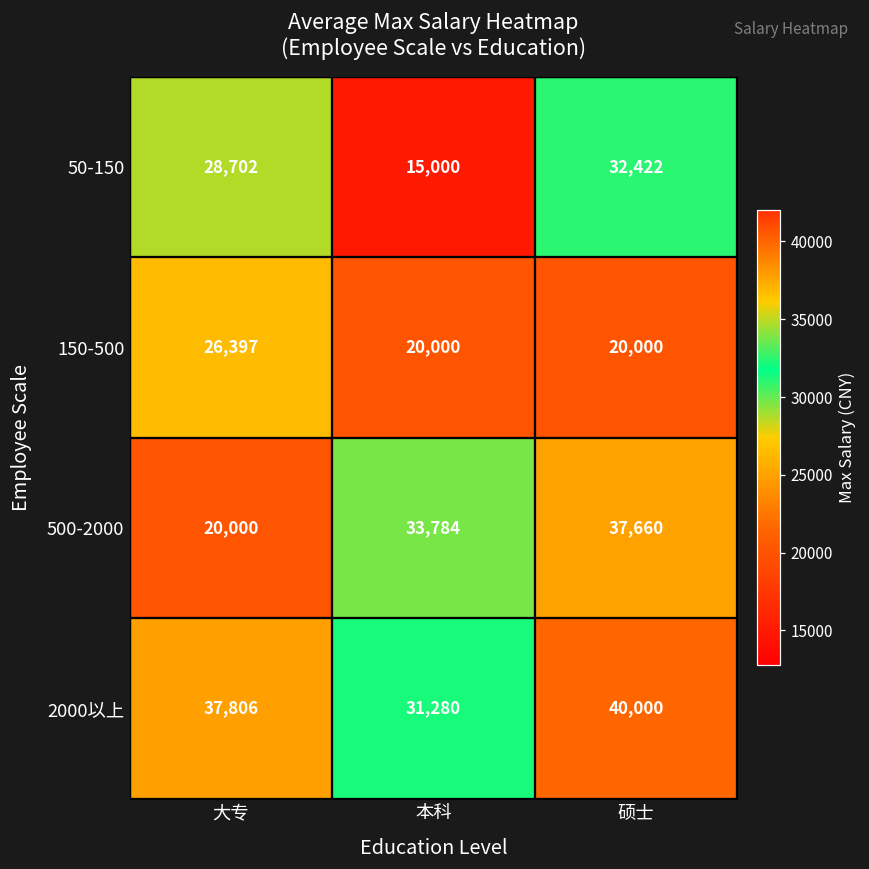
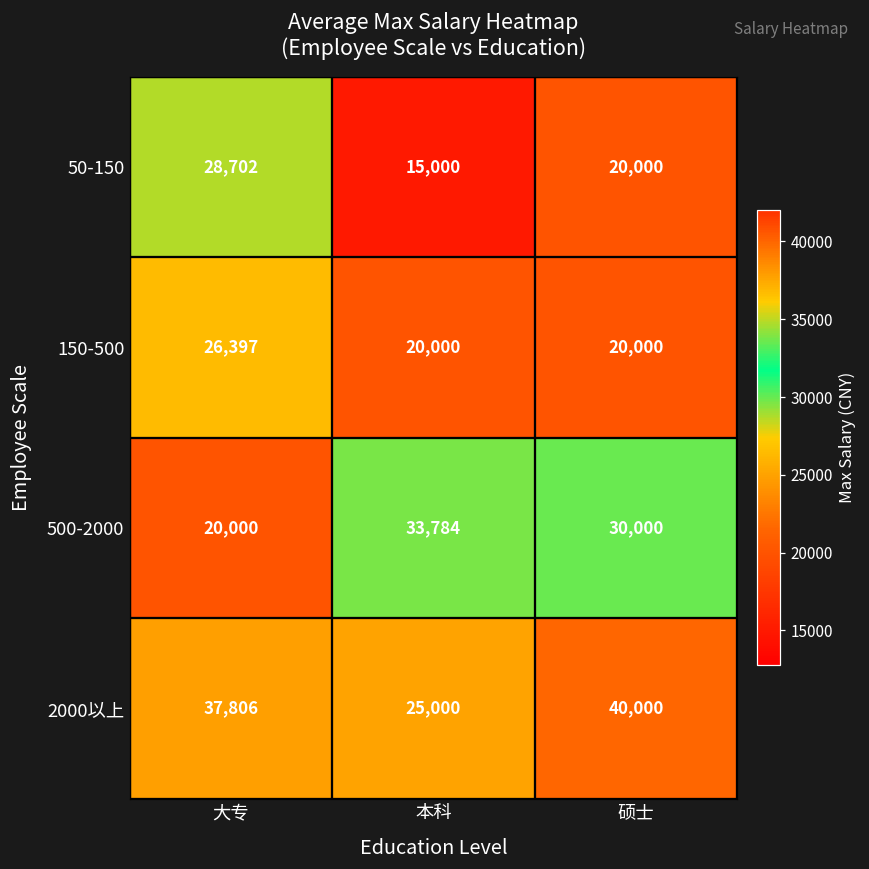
  {
    "50-150": {
      "大专": "28,702",
      "本科": "15,000",
-     "硕士": "32,422"
+     "硕士": "20,000"
    },
    "150-500": {
      "大专": "26,397",
      "本科": "20,000",
      "硕士": "20,000"
    },
    "500-2000": {
      "大专": "20,000",
      "本科": "33,784",
-     "硕士": "37,660"
+     "硕士": "30,000"
    },
    "2000以上": {
      "大专": "37,806",
-     "本科": "31,280",
+     "本科": "25,000",
      "硕士": "40,000"
    }
  }
